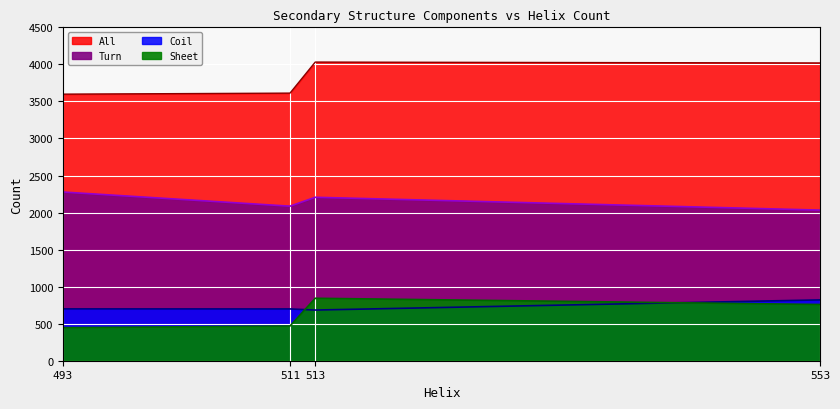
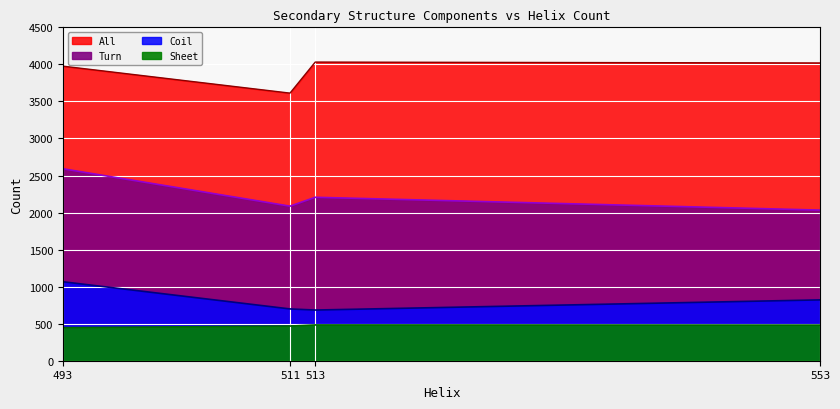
  {
    "All": {
-     "493": 3600,
+     "493": 4000,
      "511": 3600,
      "513": 4000,
      "553": 4000
    },
    "Turn": {
-     "493": 2300,
+     "493": 2600,
      "511": 2100,
      "513": 2200,
      "553": 2000
    },
    "Coil": {
-     "493": 700,
+     "493": 1100,
      "511": 700,
      "513": 700,
      "553": 800
    },
    "Sheet": {
      "493": 400,
      "511": 500,
-     "513": 800,
-     "553": 800
+     "513": 500,
+     "553": 500
    }
  }
